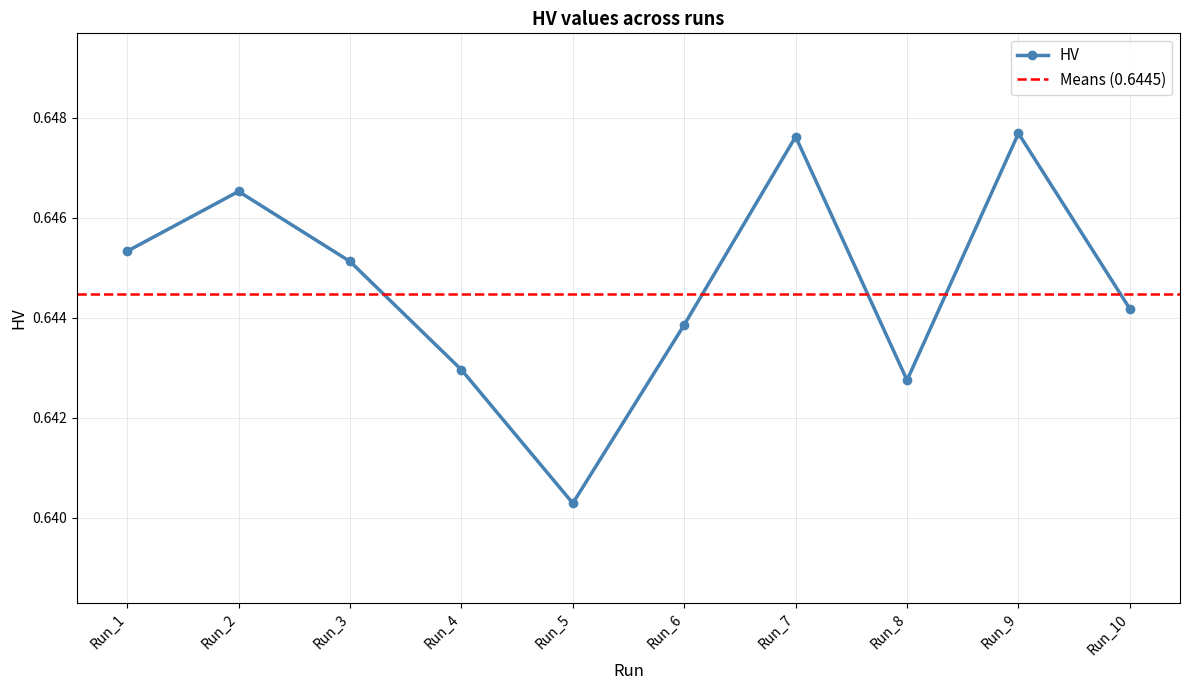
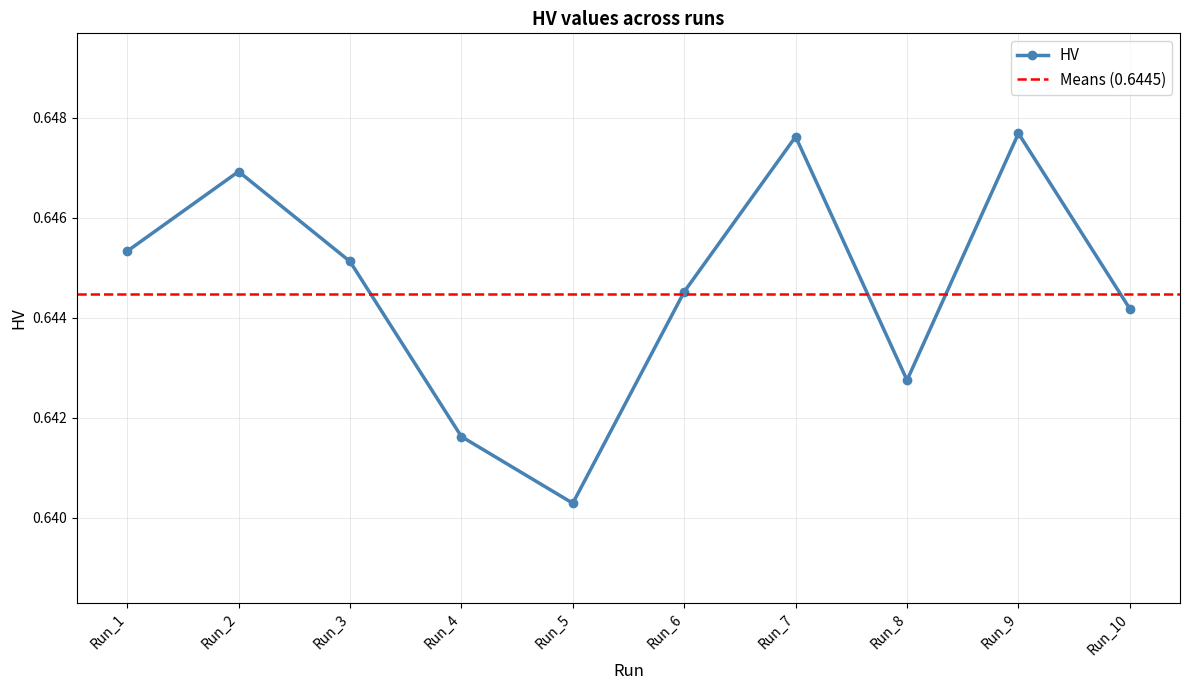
  {
    "Run_1": 0.6453,
-   "Run_2": 0.6465,
+   "Run_2": 0.6469,
    "Run_3": 0.6451,
-   "Run_4": 0.6430,
+   "Run_4": 0.6416,
    "Run_5": 0.6403,
-   "Run_6": 0.6439,
+   "Run_6": 0.6445,
    "Run_7": 0.6476,
    "Run_8": 0.6428,
    "Run_9": 0.6477,
    "Run_10": 0.6442
  }
